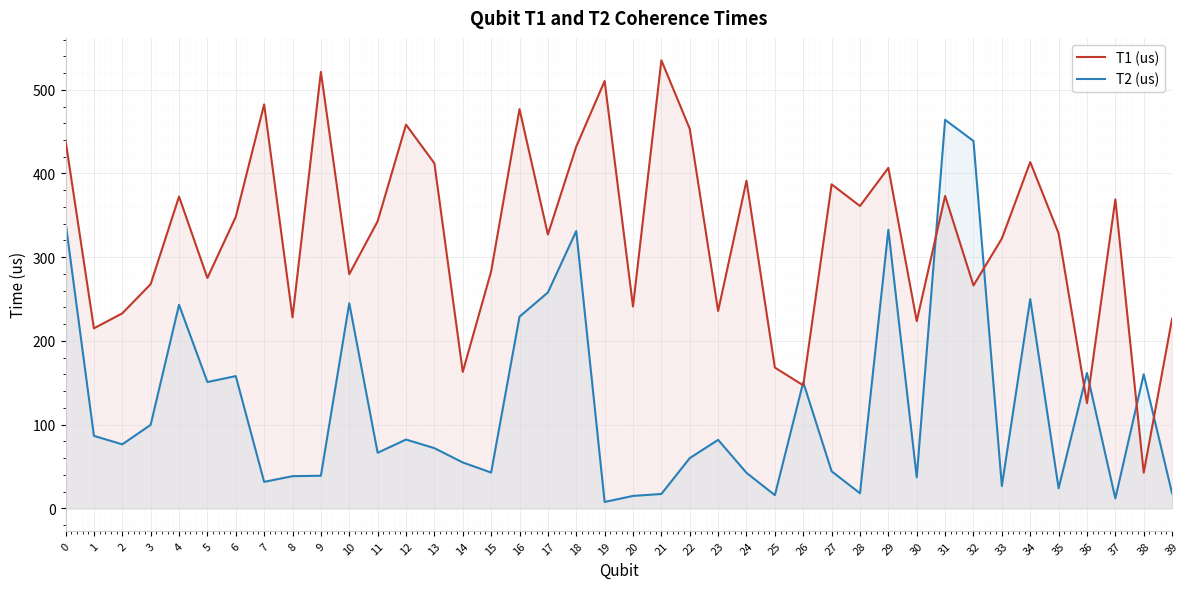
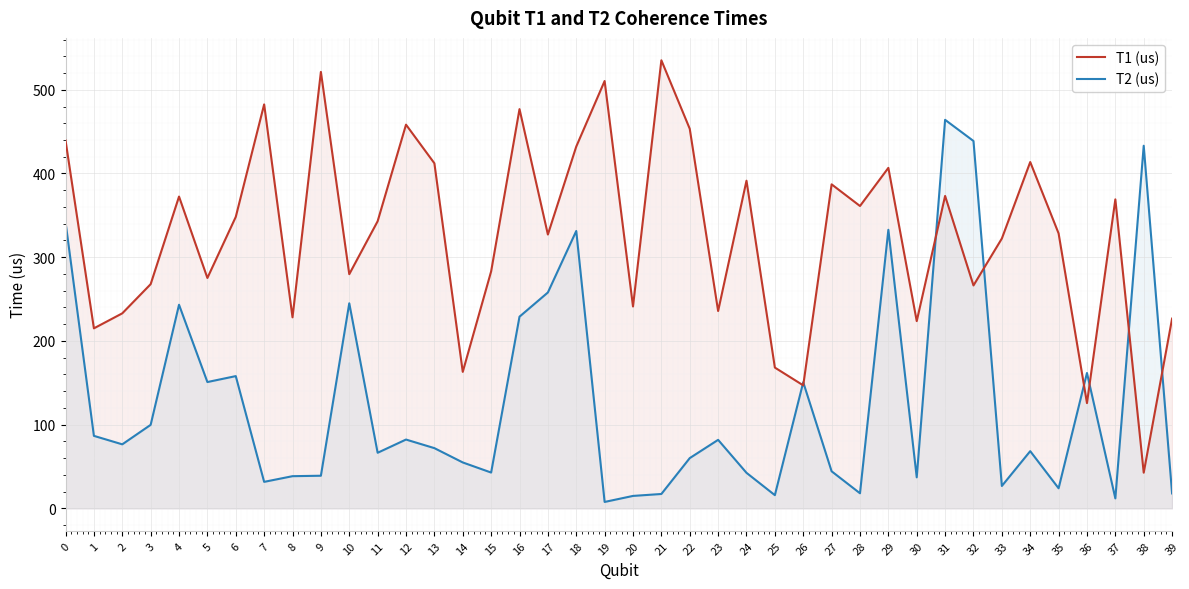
  {
    "T1 (us)": {
      "0": 440,
      "1": 220,
      "2": 230,
      "3": 270,
      "4": 370,
      "5": 280,
      "6": 350,
      "7": 480,
      "8": 230,
      "9": 520,
      "10": 280,
      "11": 340,
      "12": 460,
      "13": 410,
      "14": 160,
      "15": 280,
      "16": 480,
      "17": 330,
      "18": 430,
      "19": 510,
      "20": 240,
      "21": 540,
      "22": 450,
      "23": 240,
      "24": 390,
      "25": 170,
      "26": 150,
      "27": 390,
      "28": 360,
      "29": 410,
      "30": 220,
      "31": 370,
      "32": 270,
      "33": 320,
      "34": 410,
      "35": 330,
      "36": 130,
      "37": 370,
      "38": 40,
      "39": 230
    },
    "T2 (us)": {
      "0": 340,
      "1": 90,
      "2": 80,
      "3": 100,
      "4": 240,
      "5": 150,
      "6": 160,
      "7": 30,
      "8": 40,
      "9": 40,
      "10": 250,
      "11": 70,
      "12": 80,
      "13": 70,
      "14": 50,
      "15": 40,
      "16": 230,
      "17": 260,
      "18": 330,
      "19": 10,
      "20": 10,
      "21": 20,
      "22": 60,
      "23": 80,
      "24": 40,
      "25": 20,
      "26": 150,
      "27": 40,
      "28": 20,
      "29": 330,
      "30": 40,
      "31": 460,
      "32": 440,
      "33": 30,
-     "34": 250,
+     "34": 70,
      "35": 20,
      "36": 160,
      "37": 10,
-     "38": 160,
+     "38": 430,
      "39": 20
    }
  }
